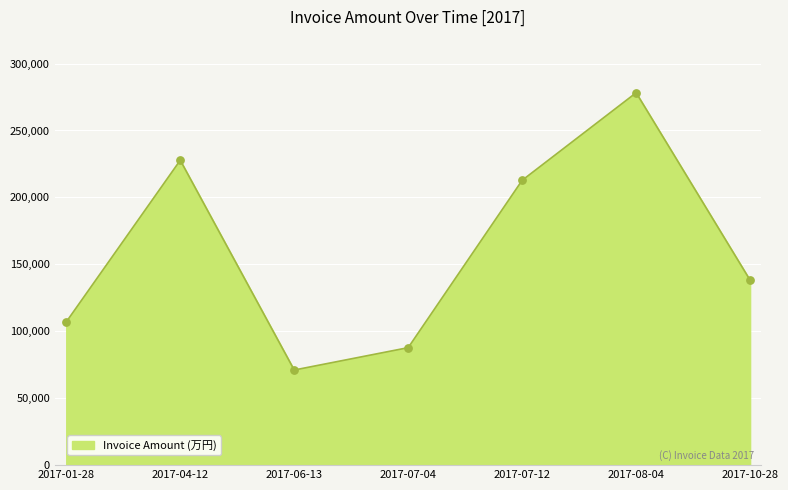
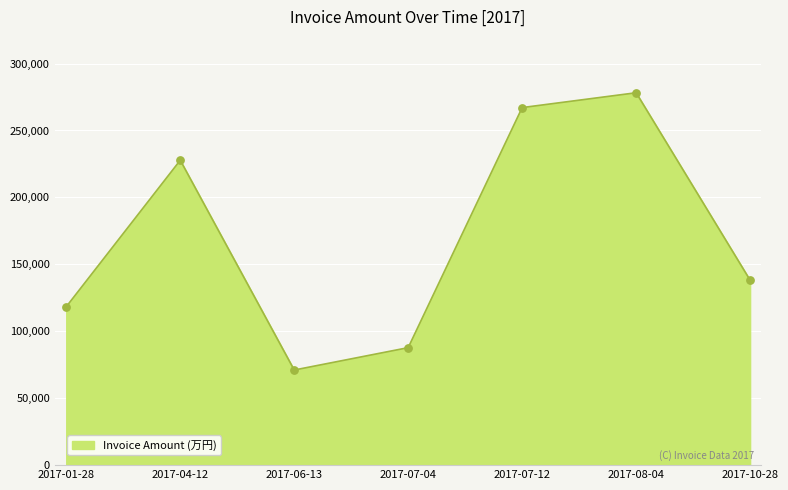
  {
-   "2017-01-28": "107,000",
+   "2017-01-28": "118,000",
    "2017-04-12": "228,000",
    "2017-06-13": "71,000",
    "2017-07-04": "88,000",
-   "2017-07-12": "213,000",
+   "2017-07-12": "267,000",
    "2017-08-04": "278,000",
    "2017-10-28": "138,000"
  }
